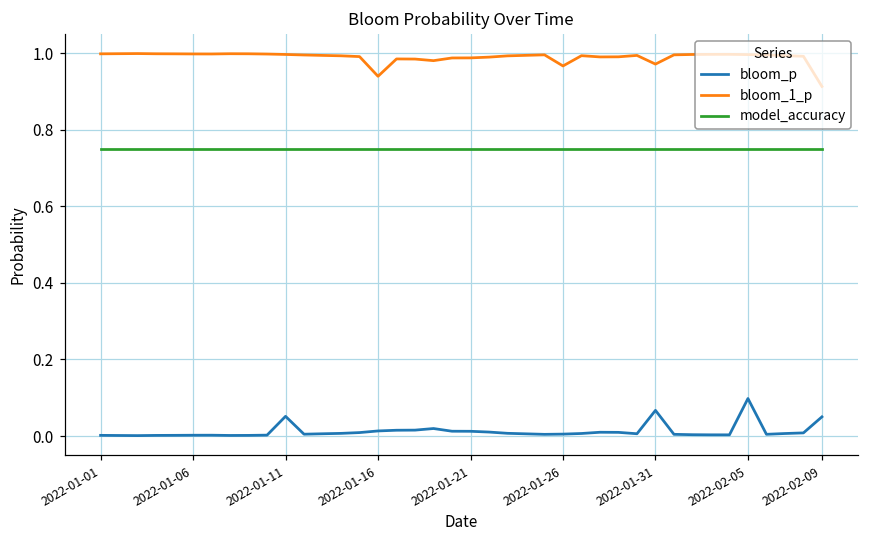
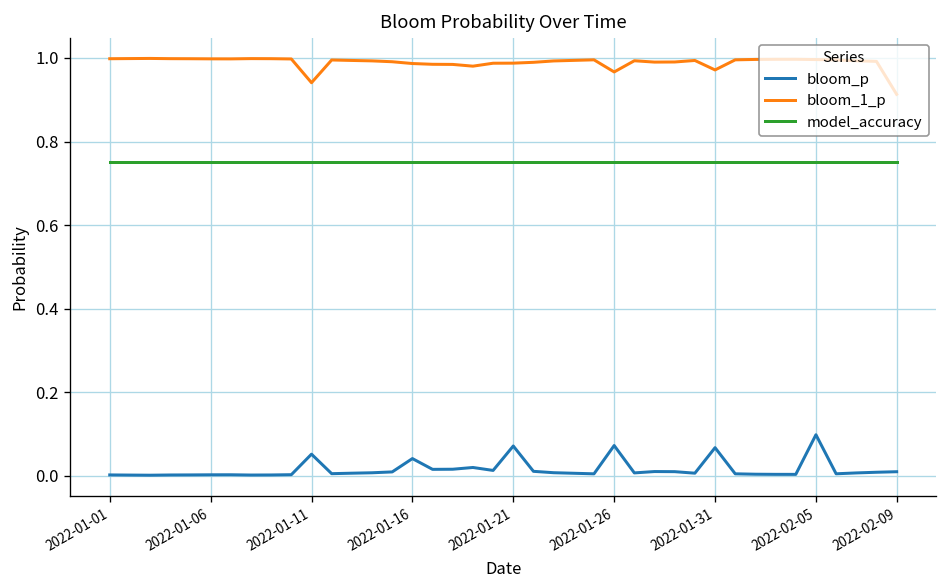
  {
    "bloom_p": {
      "2022-01-01": 0.00,
      "2022-01-06": 0.00,
      "2022-01-11": 0.05,
-     "2022-01-16": 0.01,
-     "2022-01-21": 0.01,
-     "2022-01-26": 0.01,
+     "2022-01-16": 0.04,
+     "2022-01-21": 0.07,
+     "2022-01-26": 0.07,
      "2022-01-31": 0.07,
      "2022-02-05": 0.10,
-     "2022-02-09": 0.05
+     "2022-02-09": 0.01
    },
    "bloom_1_p": {
      "2022-01-01": 1.00,
      "2022-01-06": 1.00,
-     "2022-01-11": 1.00,
-     "2022-01-16": 0.94,
+     "2022-01-11": 0.94,
+     "2022-01-16": 0.99,
      "2022-01-21": 0.99,
      "2022-01-26": 0.97,
      "2022-01-31": 0.97
    },
    "model_accuracy": {
      "2022-01-01": 0.75,
      "2022-01-06": 0.75,
      "2022-01-11": 0.75,
      "2022-01-16": 0.75,
      "2022-01-21": 0.75,
      "2022-01-26": 0.75,
      "2022-01-31": 0.75,
      "2022-02-05": 0.75,
      "2022-02-09": 0.75
    }
  }
